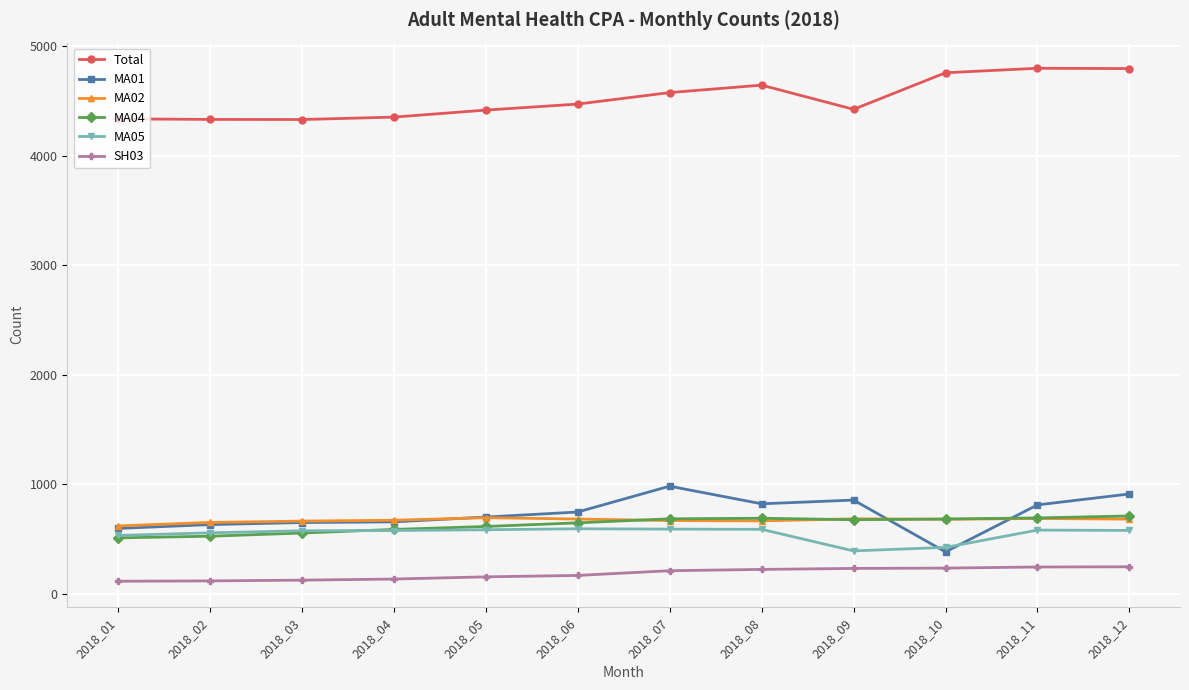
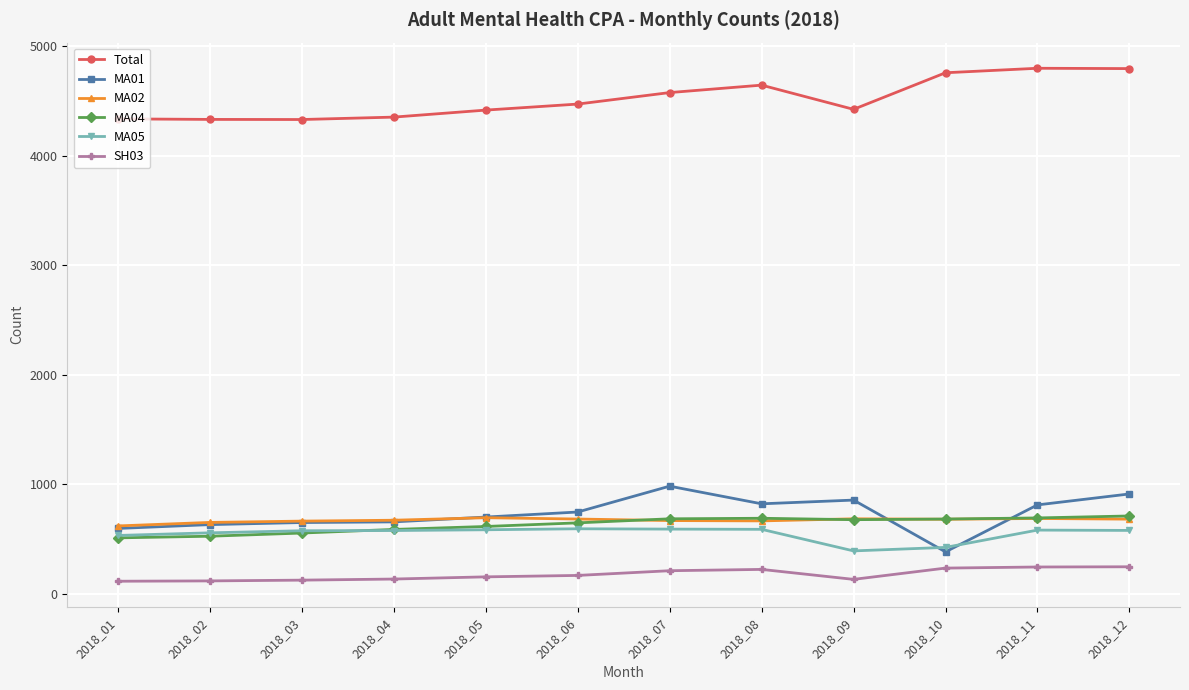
  {
    "Total": {
      "2018_02": 4330,
      "2018_03": 4330,
      "2018_04": 4350,
      "2018_05": 4420,
      "2018_06": 4470,
      "2018_07": 4580,
      "2018_08": 4640,
      "2018_09": 4420,
      "2018_10": 4760,
      "2018_11": 4800,
      "2018_12": 4790
    },
    "MA01": {
      "2018_06": 750,
      "2018_07": 980,
      "2018_08": 820,
      "2018_09": 850,
      "2018_10": 380,
      "2018_11": 810,
      "2018_12": 910
    },
    "MA02": {
      "2018_06": 680,
      "2018_08": 660,
      "2018_12": 680
    },
    "MA04": {
      "2018_02": 520,
      "2018_05": 610,
      "2018_06": 650,
      "2018_08": 690,
      "2018_12": 710
    },
    "MA05": {
      "2018_02": 560,
      "2018_05": 580,
      "2018_06": 590,
      "2018_07": 590,
      "2018_08": 590,
      "2018_09": 390,
      "2018_10": 420,
      "2018_11": 580,
      "2018_12": 580
    },
    "SH03": {
      "2018_01": 110,
      "2018_02": 120,
      "2018_03": 120,
      "2018_04": 130,
      "2018_05": 150,
      "2018_06": 170,
      "2018_07": 210,
      "2018_08": 220,
-     "2018_09": 230,
+     "2018_09": 130,
      "2018_10": 230,
      "2018_11": 240,
      "2018_12": 250
    }
  }
